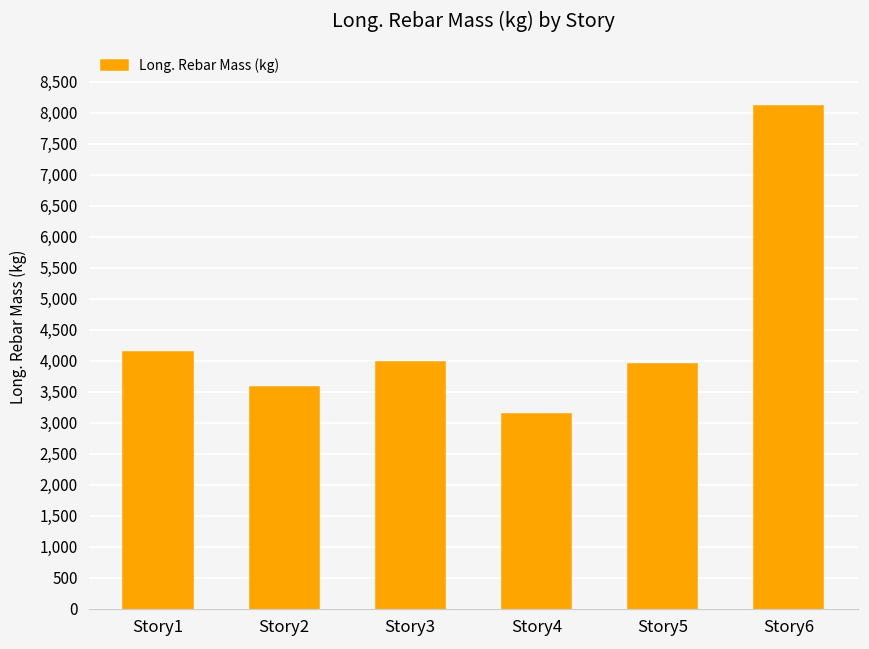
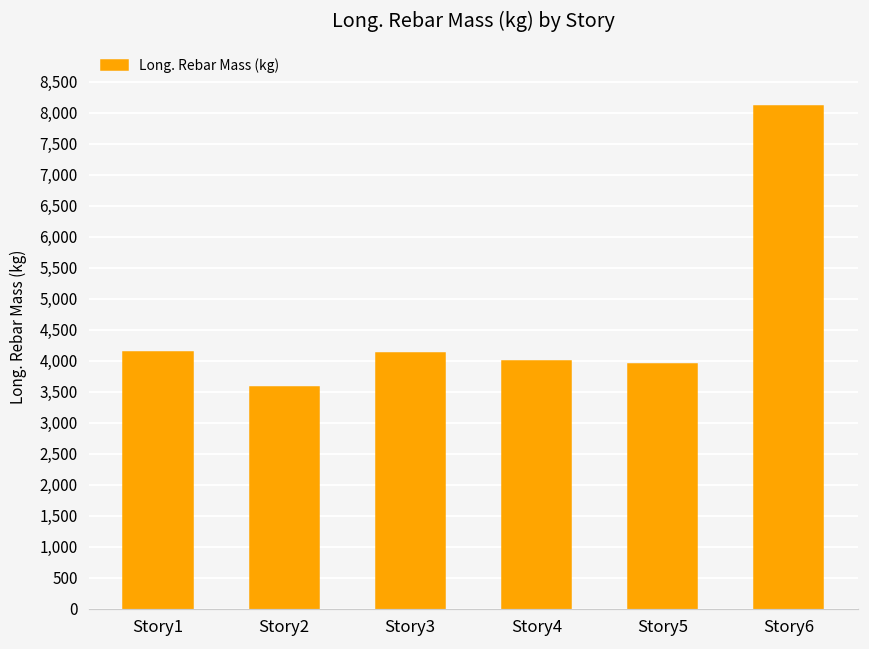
  {
    "Story1": "4,100",
    "Story2": "3,600",
-   "Story3": "4,000",
-   "Story4": "3,100",
+   "Story3": "4,100",
+   "Story4": "4,000",
    "Story5": "3,900",
    "Story6": "8,100"
  }
